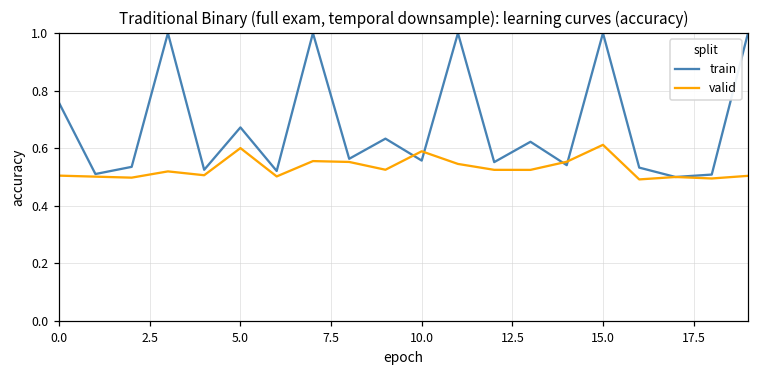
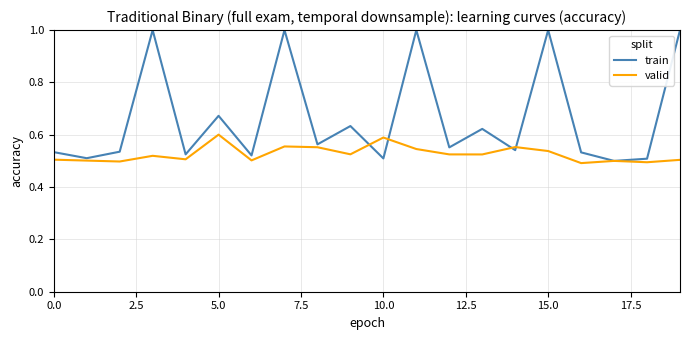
  {
    "train": {
-     "0.0": 0.76,
+     "0.0": 0.53,
      "5.0": 0.67,
-     "10.0": 0.56,
+     "10.0": 0.51,
      "15.0": 1.00
    },
    "valid": {
      "0.0": 0.50,
      "5.0": 0.60,
      "10.0": 0.59,
-     "15.0": 0.61
+     "15.0": 0.54
    }
  }
